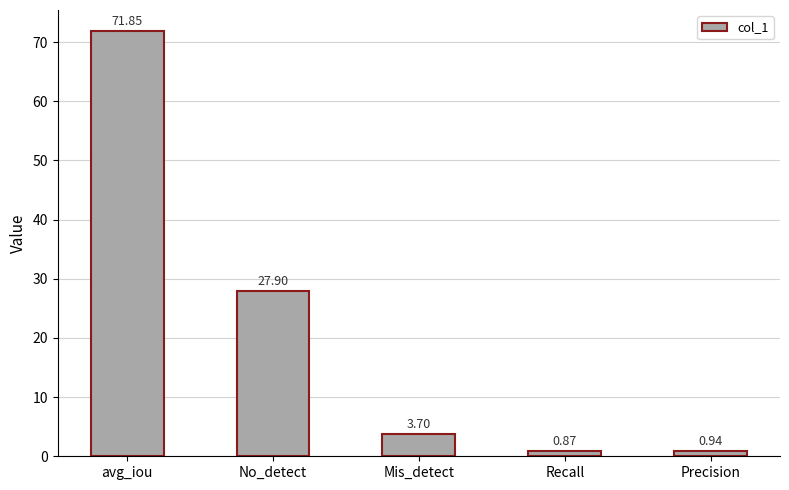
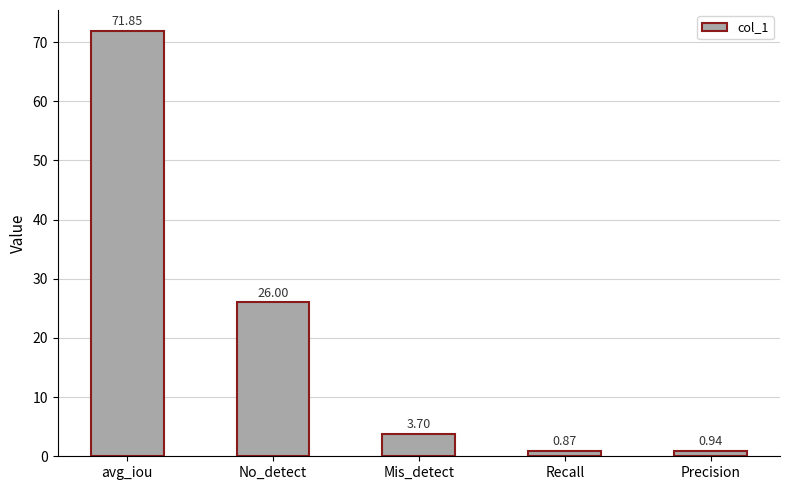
  {
    "avg_iou": 71.85,
-   "No_detect": 27.90,
+   "No_detect": 26.00,
    "Mis_detect": 3.70,
    "Recall": 0.87,
    "Precision": 0.94
  }
